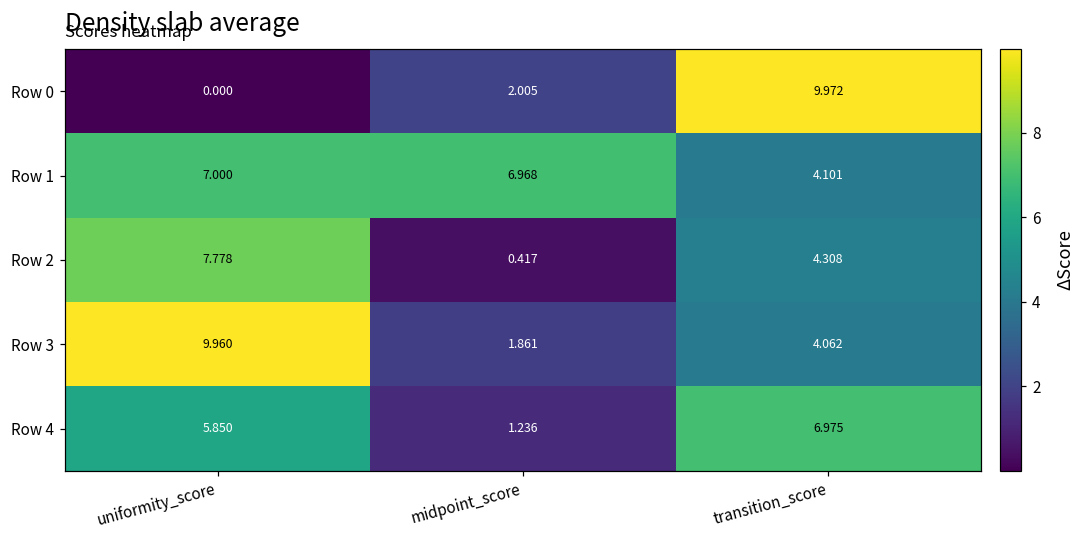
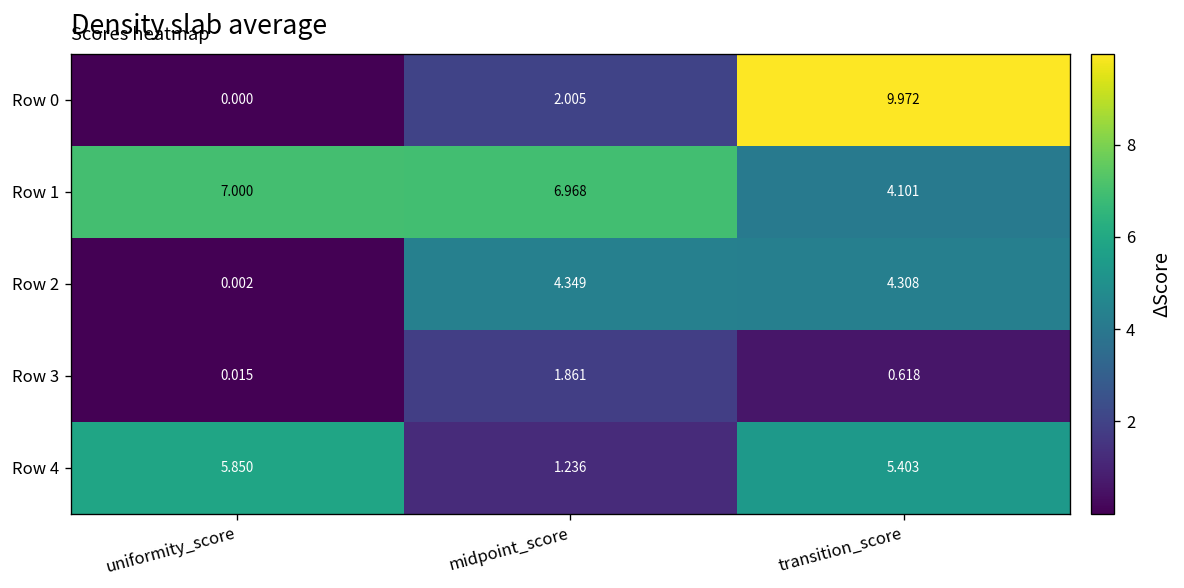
  {
    "Row 0": {
      "uniformity_score": 0.000,
      "midpoint_score": 2.005,
      "transition_score": 9.972
    },
    "Row 1": {
      "uniformity_score": 7.000,
      "midpoint_score": 6.968,
      "transition_score": 4.101
    },
    "Row 2": {
-     "uniformity_score": 7.778,
-     "midpoint_score": 0.417,
+     "uniformity_score": 0.002,
+     "midpoint_score": 4.349,
      "transition_score": 4.308
    },
    "Row 3": {
-     "uniformity_score": 9.960,
+     "uniformity_score": 0.015,
      "midpoint_score": 1.861,
-     "transition_score": 4.062
+     "transition_score": 0.618
    },
    "Row 4": {
      "uniformity_score": 5.850,
      "midpoint_score": 1.236,
-     "transition_score": 6.975
+     "transition_score": 5.403
    }
  }
